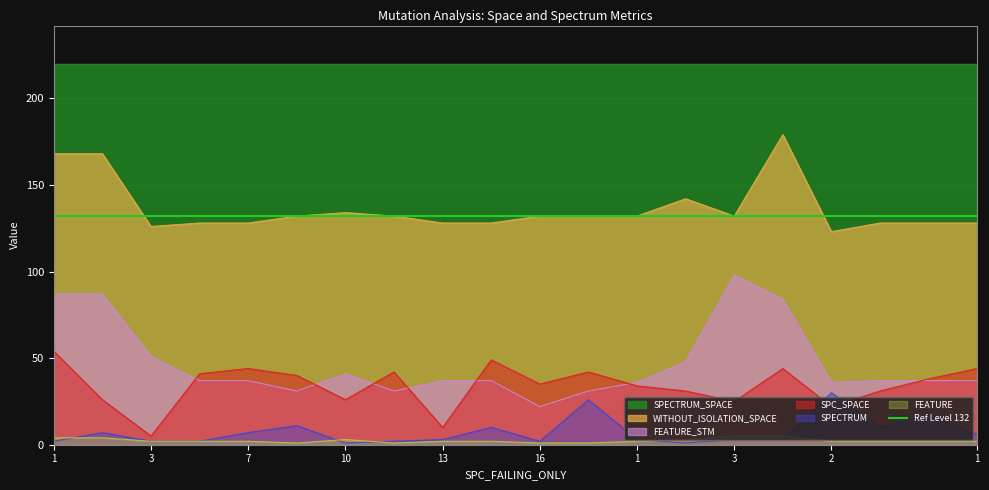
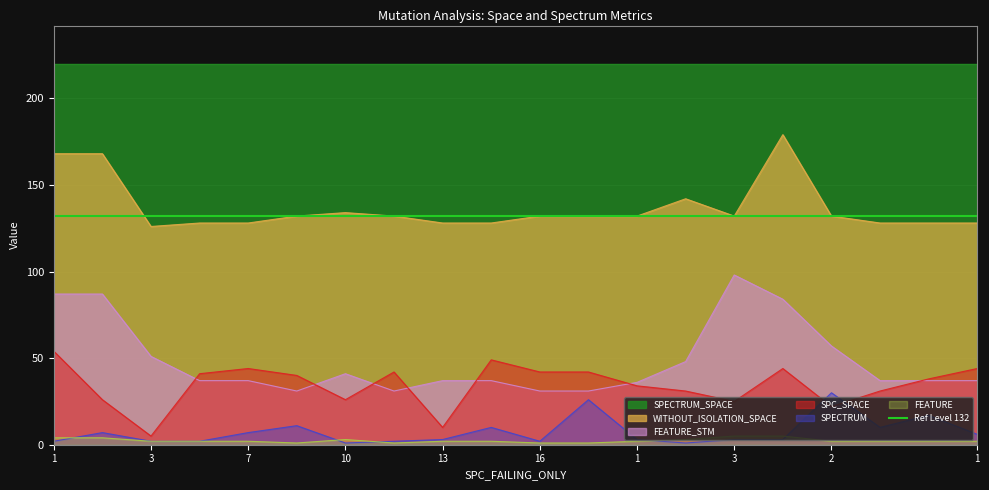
  {
    "SPECTRUM_SPACE": {
      "10": 220,
      "16": 220,
      "2": 220
    },
    "WITHOUT_ISOLATION_SPACE": {
      "10": 134,
      "16": 132,
-     "2": 123
+     "2": 132
    },
    "FEATURE_STM": {
      "10": 41,
-     "16": 22,
-     "2": 36
+     "16": 31,
+     "2": 57
    },
    "SPC_SPACE": {
      "10": 26,
-     "16": 35
+     "16": 42
    },
    "SPECTRUM": {
      "10": 1,
      "2": 30
    },
    "FEATURE": {
      "10": 3,
      "2": 2
    }
  }
